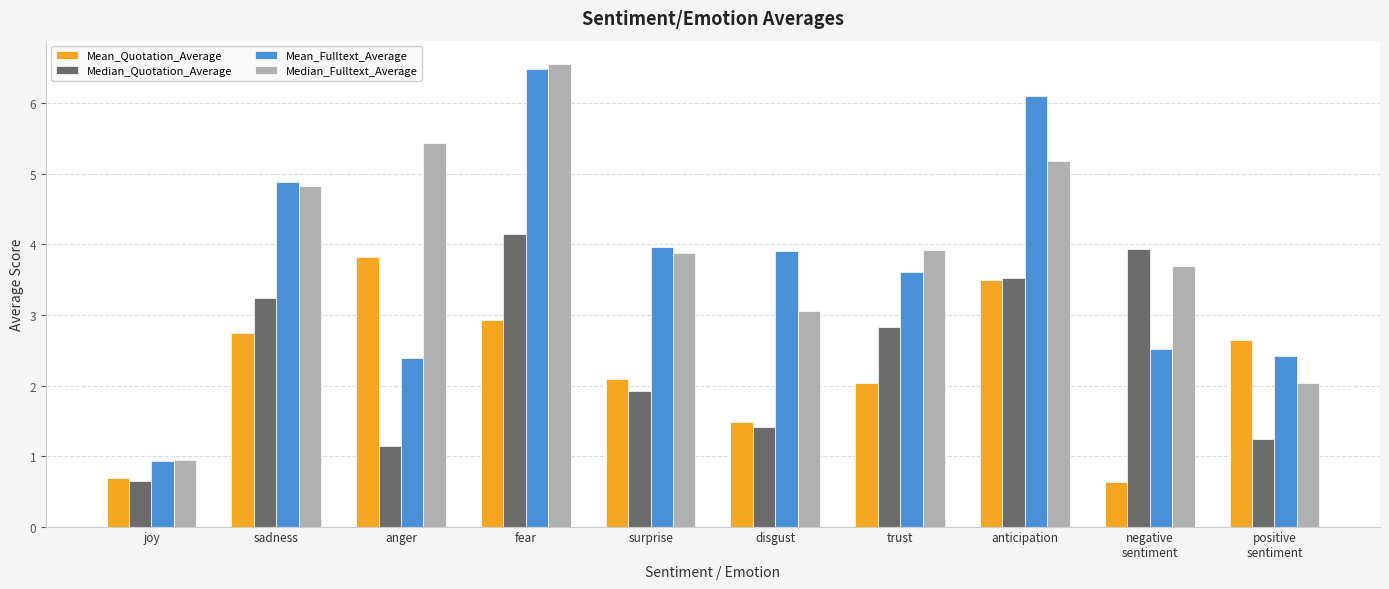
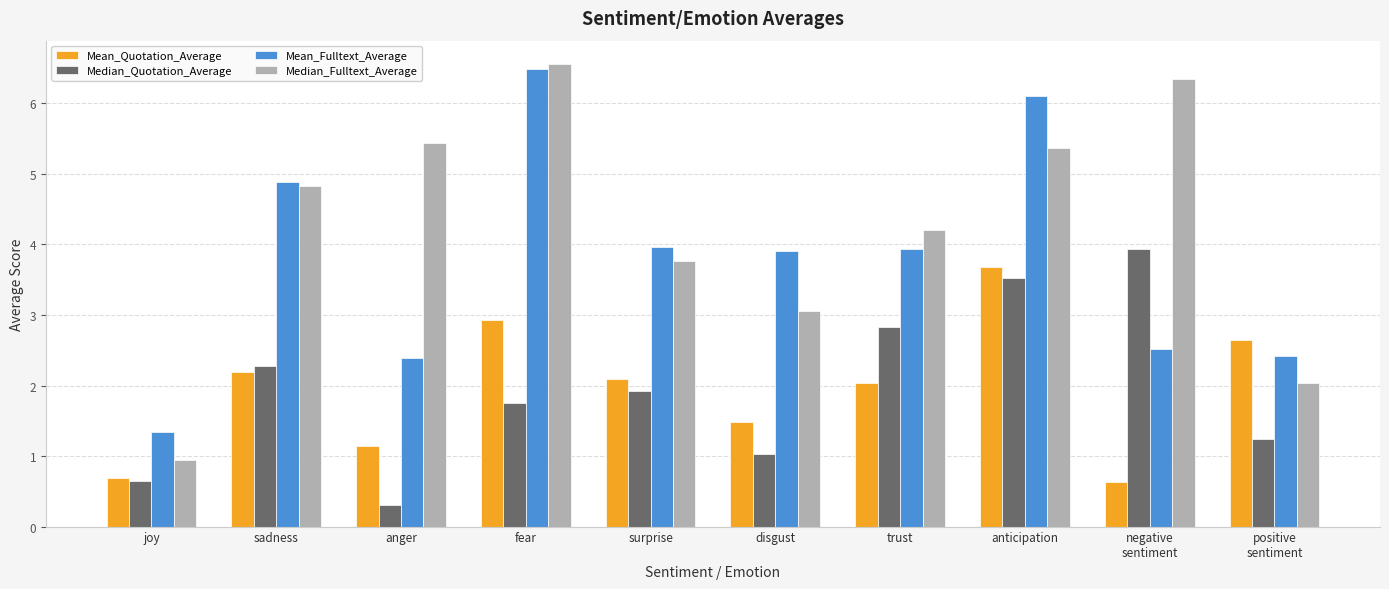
  {
    "Mean_Quotation_Average": {
      "joy": 0.7,
-     "sadness": 2.7,
-     "anger": 3.8,
+     "sadness": 2.2,
+     "anger": 1.1,
      "fear": 2.9,
      "surprise": 2.1,
      "disgust": 1.5,
      "trust": 2.0,
-     "anticipation": 3.5,
+     "anticipation": 3.7,
      "negative sentiment": 0.6,
      "positive sentiment": 2.6
    },
    "Median_Quotation_Average": {
      "joy": 0.6,
-     "sadness": 3.2,
-     "anger": 1.1,
-     "fear": 4.1,
+     "sadness": 2.3,
+     "anger": 0.3,
+     "fear": 1.8,
      "surprise": 1.9,
-     "disgust": 1.4,
+     "disgust": 1.0,
      "trust": 2.8,
      "anticipation": 3.5,
      "negative sentiment": 3.9,
      "positive sentiment": 1.2
    },
    "Mean_Fulltext_Average": {
-     "joy": 0.9,
+     "joy": 1.3,
      "sadness": 4.9,
      "anger": 2.4,
      "fear": 6.5,
      "surprise": 4.0,
      "disgust": 3.9,
-     "trust": 3.6,
+     "trust": 3.9,
      "anticipation": 6.1,
      "negative sentiment": 2.5,
      "positive sentiment": 2.4
    },
    "Median_Fulltext_Average": {
      "joy": 0.9,
      "sadness": 4.8,
      "anger": 5.4,
      "fear": 6.6,
-     "surprise": 3.9,
+     "surprise": 3.8,
      "disgust": 3.1,
-     "trust": 3.9,
-     "anticipation": 5.2,
-     "negative sentiment": 3.7,
+     "trust": 4.2,
+     "anticipation": 5.4,
+     "negative sentiment": 6.3,
      "positive sentiment": 2.0
    }
  }
